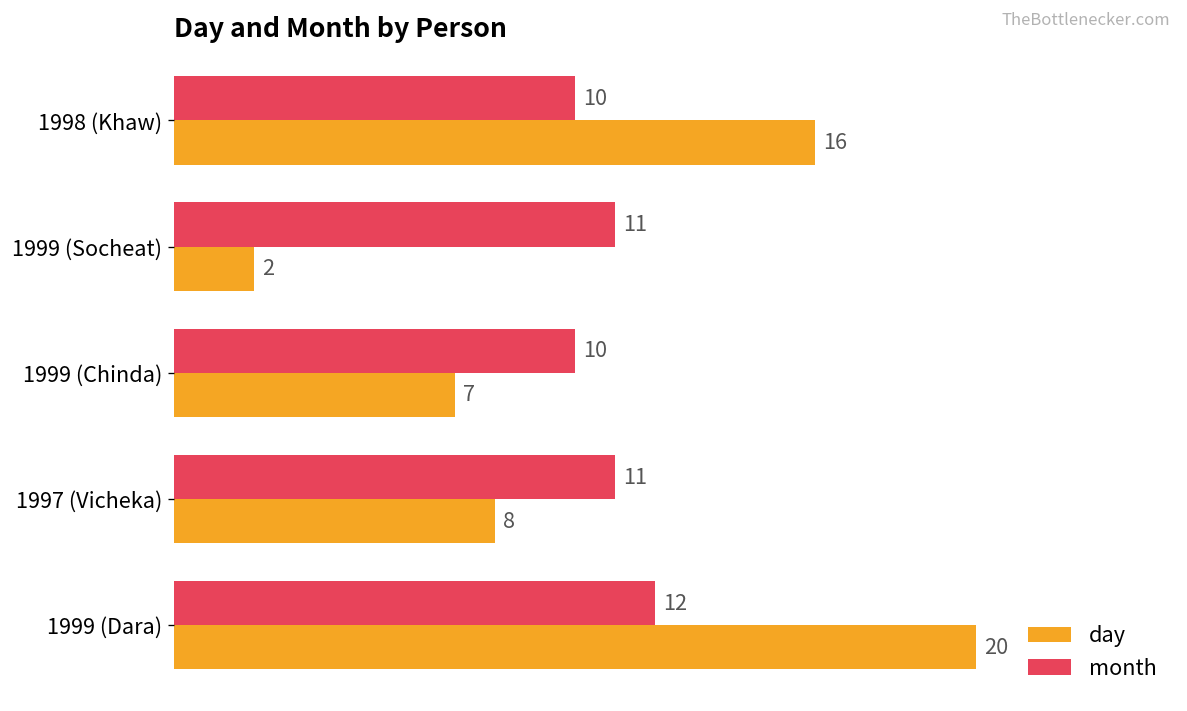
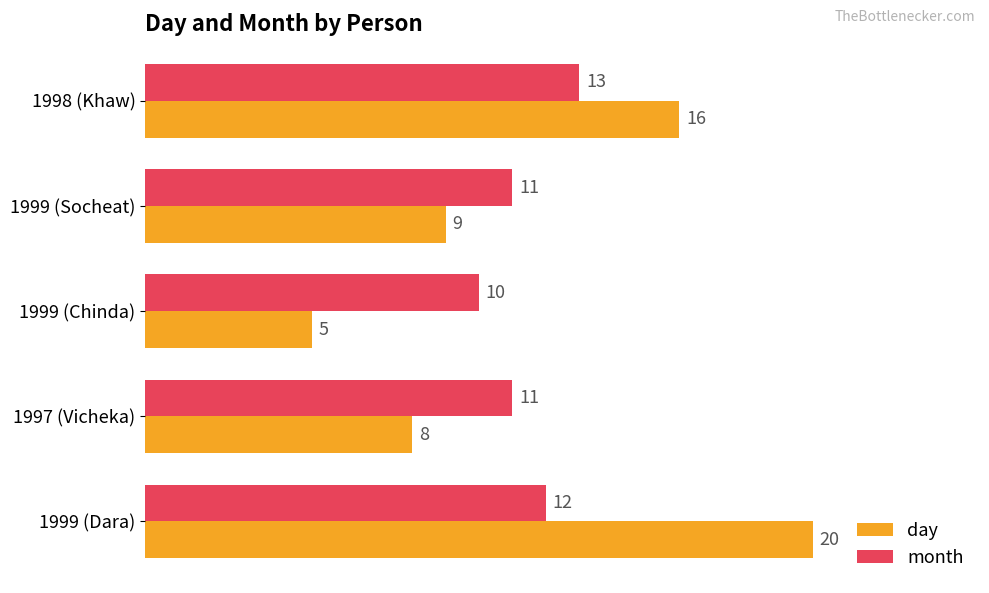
  {
    "day": {
      "1998 (Khaw)": 16,
-     "1999 (Socheat)": 2,
-     "1999 (Chinda)": 7,
+     "1999 (Socheat)": 9,
+     "1999 (Chinda)": 5,
      "1997 (Vicheka)": 8,
      "1999 (Dara)": 20
    },
    "month": {
-     "1998 (Khaw)": 10,
+     "1998 (Khaw)": 13,
      "1999 (Socheat)": 11,
      "1999 (Chinda)": 10,
      "1997 (Vicheka)": 11,
      "1999 (Dara)": 12
    }
  }
